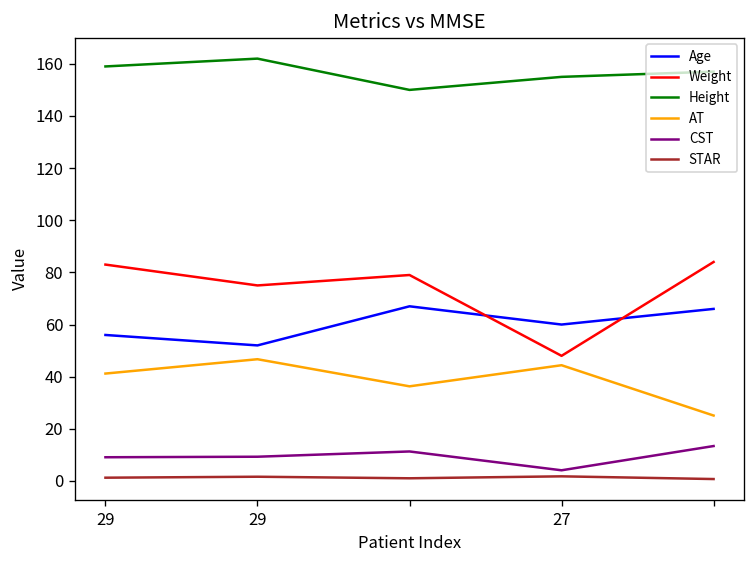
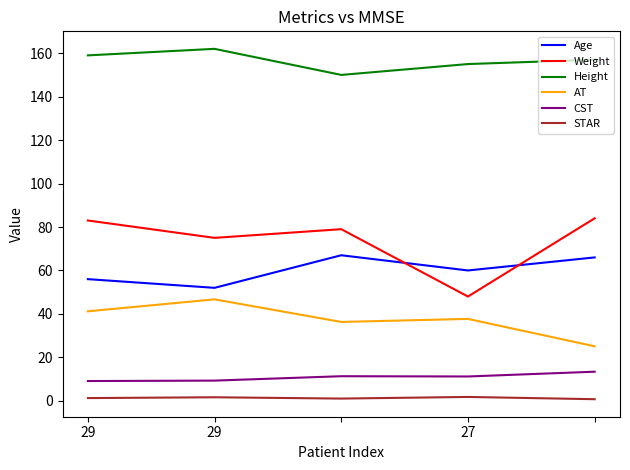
  {
    "Age": {
      "27": 60
    },
    "Weight": {
      "27": 48
    },
    "Height": {
      "27": 155
    },
    "AT": {
-     "27": 44
+     "27": 38
    },
    "CST": {
-     "27": 4
+     "27": 11
    },
    "STAR": {
      "27": 2
    }
  }
